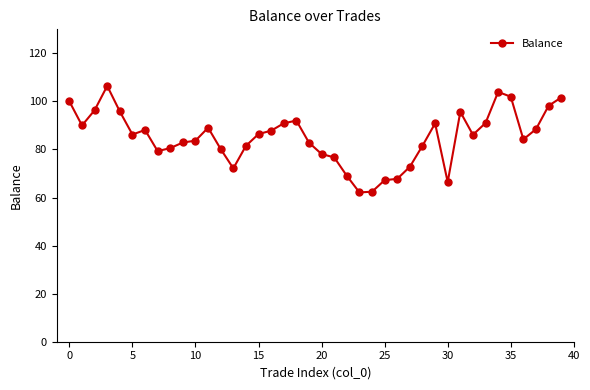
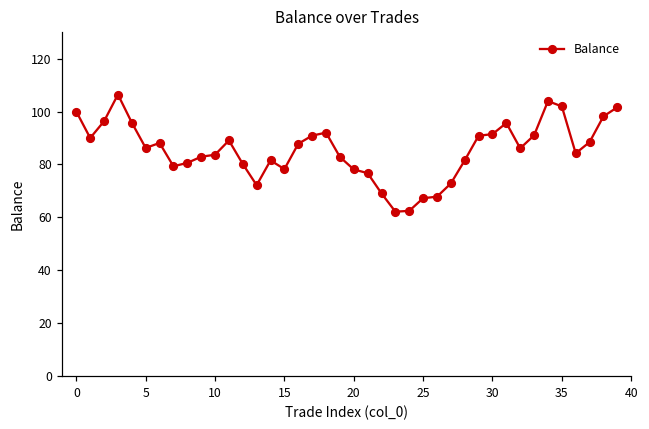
  {
    "0": 100,
    "5": 86,
    "10": 84,
-   "15": 86,
+   "15": 78,
    "20": 78,
    "25": 67,
-   "30": 66,
+   "30": 91,
    "35": 102
  }
